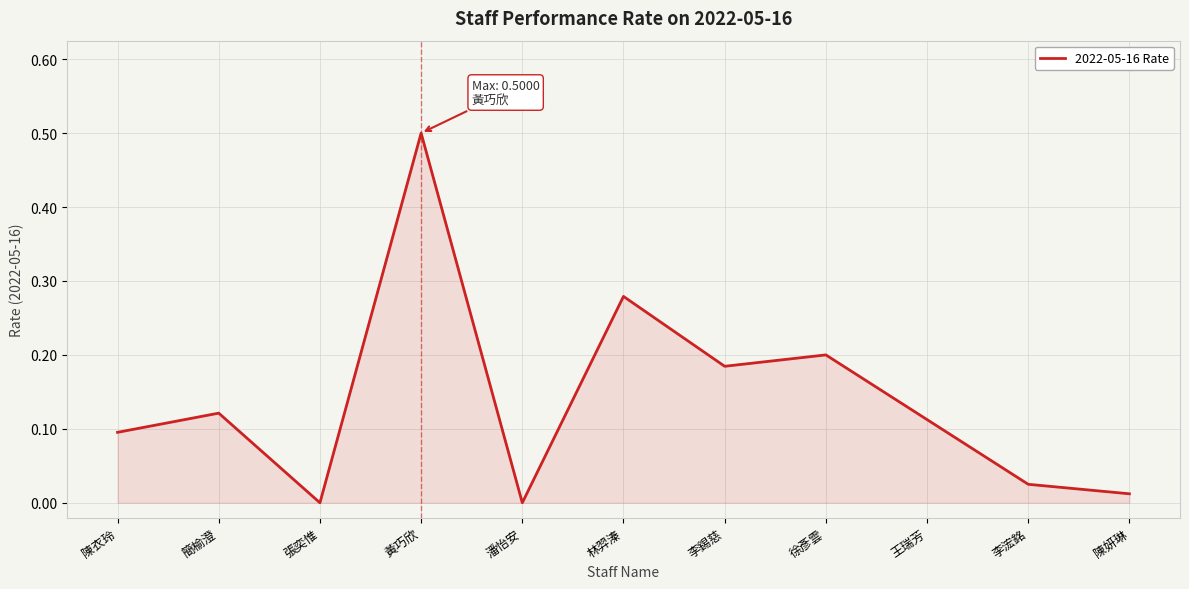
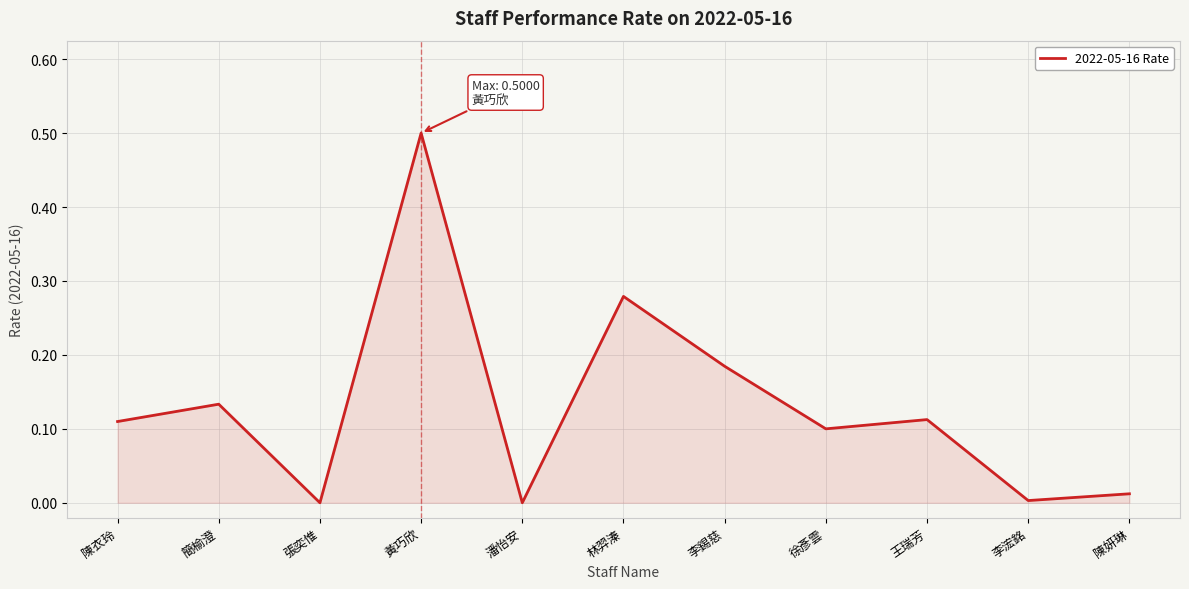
  {
-   "陳衣玲": 0.10,
-   "簡榆澄": 0.12,
+   "陳衣玲": 0.11,
+   "簡榆澄": 0.13,
    "張奕惟": 0.00,
    "潘怡安": 0.00,
    "林羿溱": 0.28,
    "李錫慈": 0.18,
-   "徐彥雲": 0.2,
+   "徐彥雲": 0.1,
    "王瑞芳": 0.11,
-   "李浤銘": 0.03,
+   "李浤銘": 0.00,
    "陳妍琳": 0.01
  }
